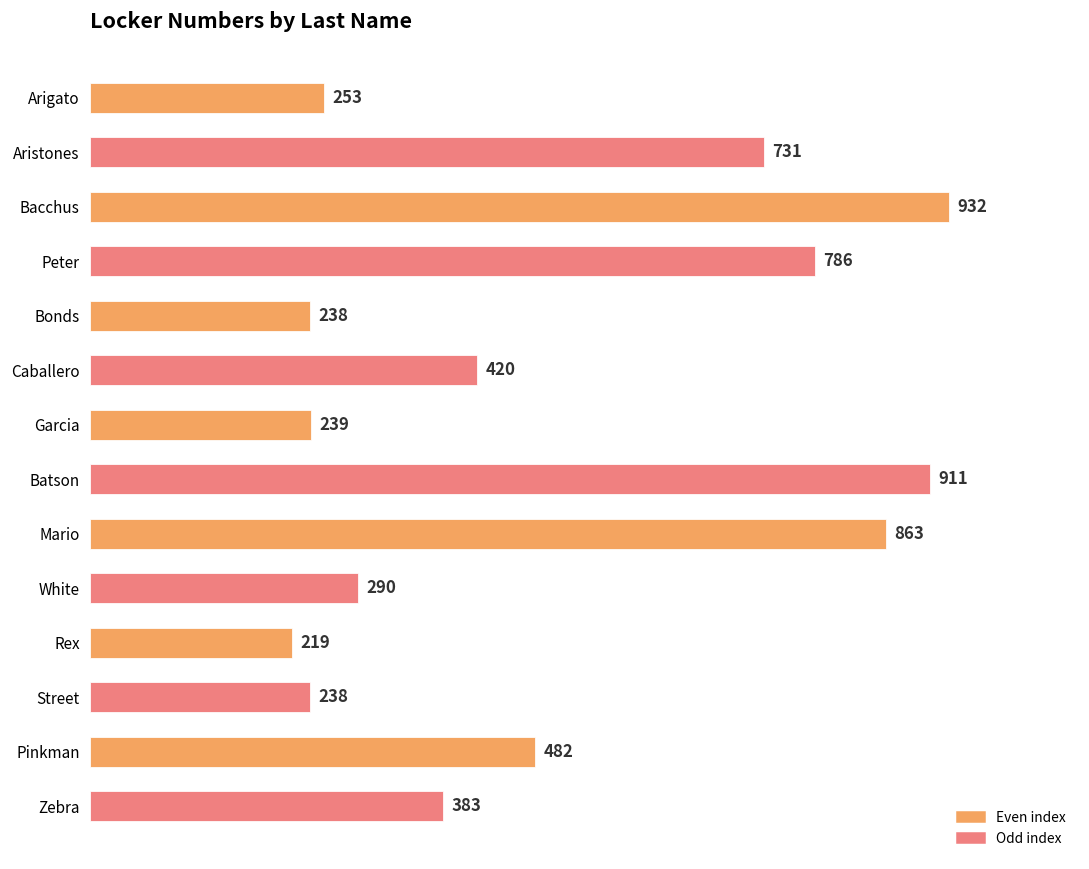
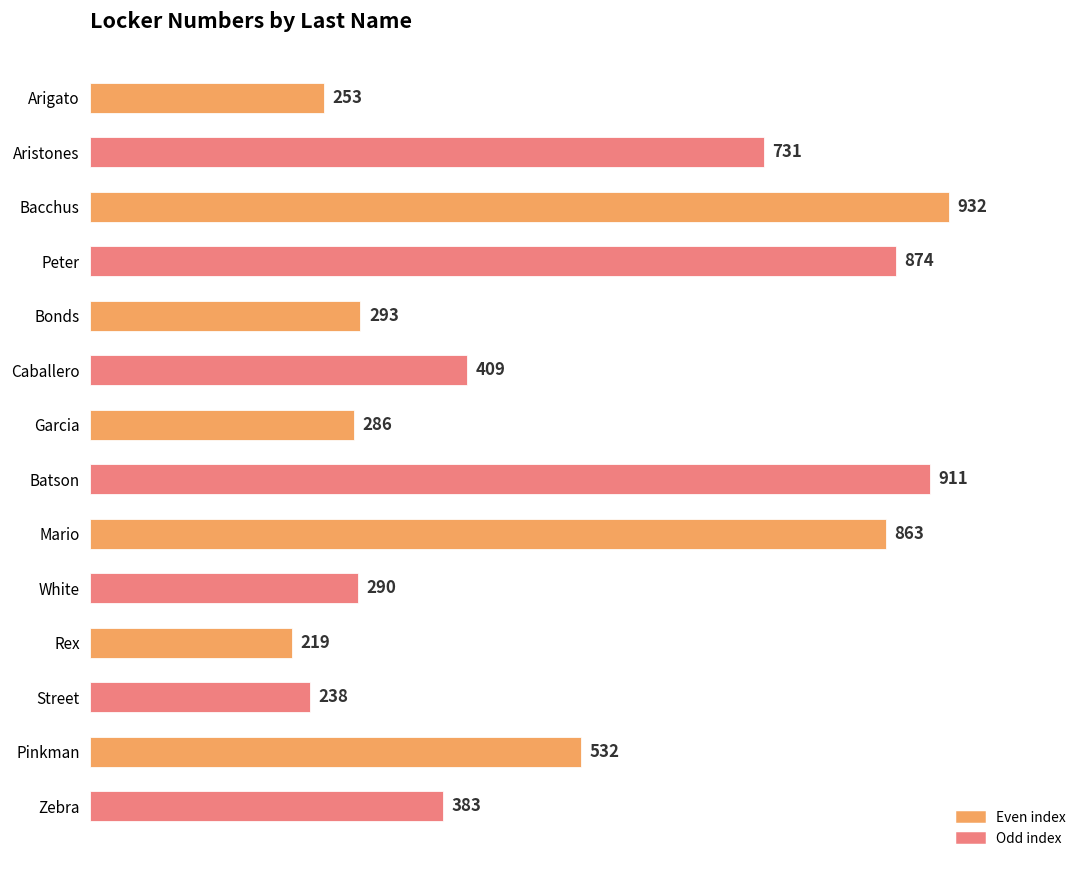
  {
    "Arigato": 253,
    "Aristones": 731,
    "Bacchus": 932,
-   "Peter": 786,
-   "Bonds": 238,
-   "Caballero": 420,
-   "Garcia": 239,
+   "Peter": 874,
+   "Bonds": 293,
+   "Caballero": 409,
+   "Garcia": 286,
    "Batson": 911,
    "Mario": 863,
    "White": 290,
    "Rex": 219,
    "Street": 238,
-   "Pinkman": 482,
+   "Pinkman": 532,
    "Zebra": 383
  }
